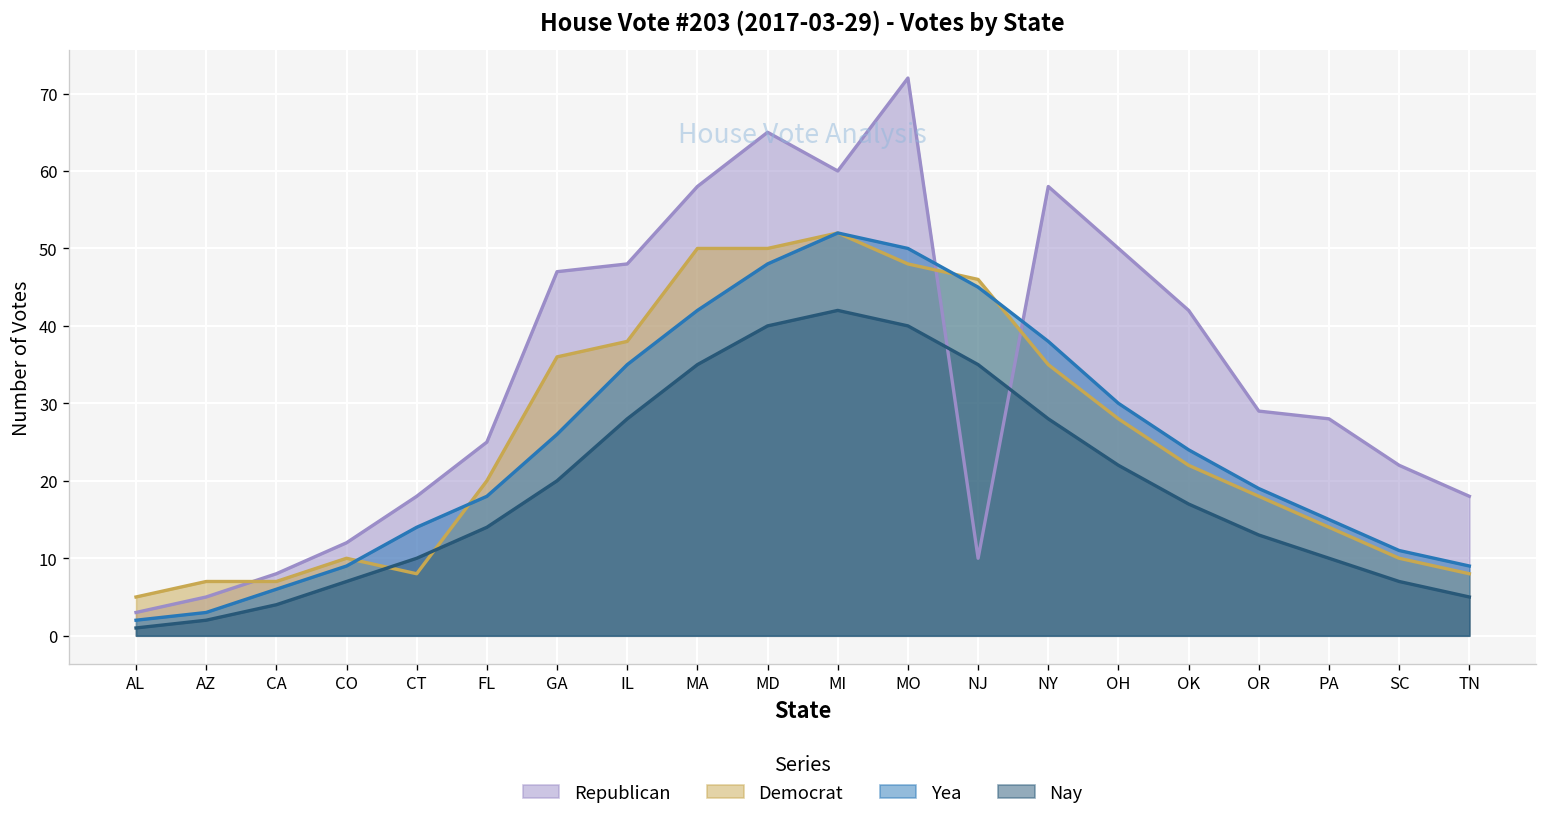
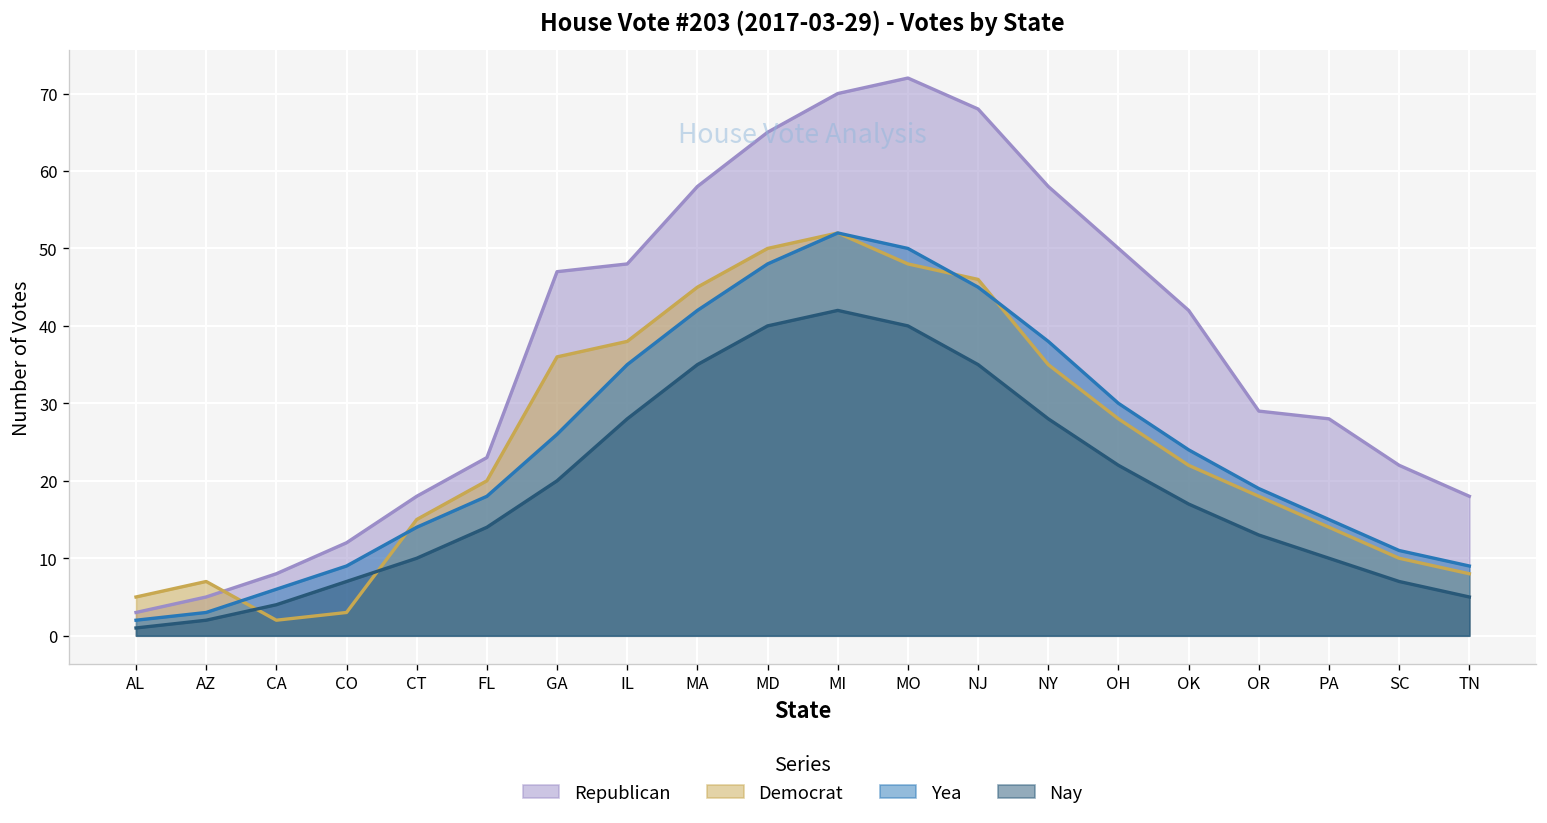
  {
    "Republican": {
      "AL": 3,
      "AZ": 5,
      "CA": 8,
      "CO": 12,
      "CT": 18,
-     "FL": 25,
+     "FL": 23,
      "GA": 47,
      "IL": 48,
      "MA": 58,
      "MD": 65,
-     "MI": 60,
+     "MI": 70,
      "MO": 72,
-     "NJ": 10,
+     "NJ": 68,
      "NY": 58,
      "OH": 50,
      "OK": 42,
      "OR": 29,
      "PA": 28,
      "SC": 22,
      "TN": 18
    },
    "Democrat": {
      "AL": 5,
      "AZ": 7,
-     "CA": 7,
-     "CO": 10,
-     "CT": 8,
+     "CA": 2,
+     "CO": 3,
+     "CT": 15,
      "FL": 20,
      "GA": 36,
      "IL": 38,
-     "MA": 50,
+     "MA": 45,
      "MD": 50,
      "MO": 48,
      "NJ": 46,
      "NY": 35,
      "OH": 28,
      "OK": 22,
      "OR": 18,
      "PA": 14,
      "SC": 10,
      "TN": 8
    }
  }
